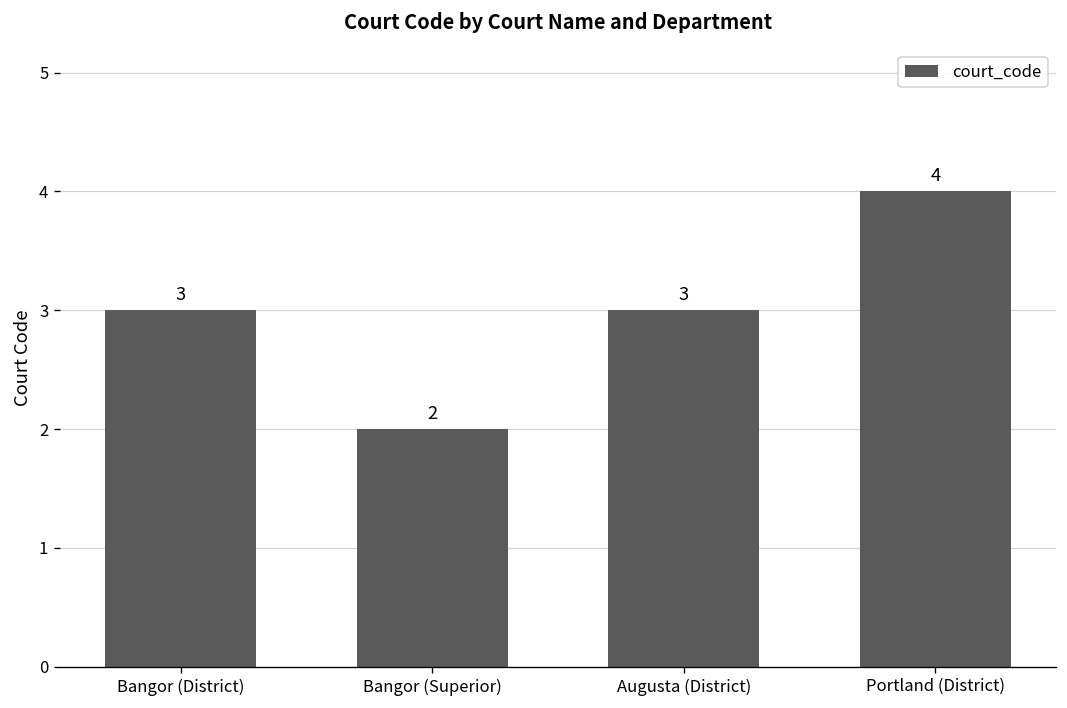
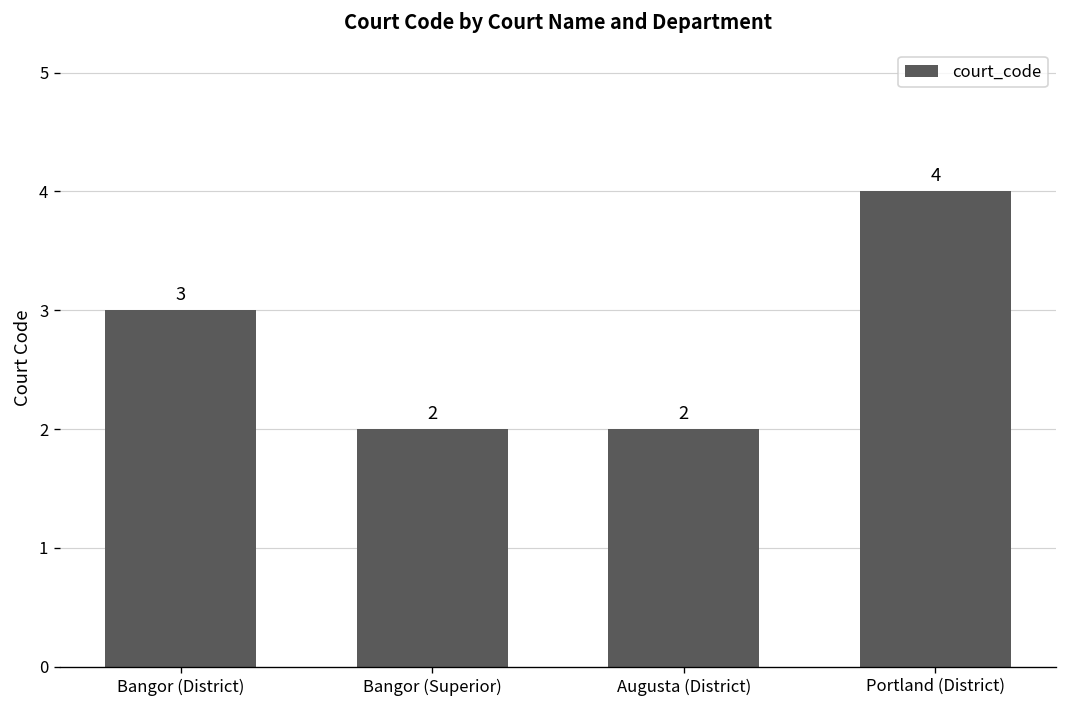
  {
    "Bangor (District)": 3,
    "Bangor (Superior)": 2,
-   "Augusta (District)": 3,
+   "Augusta (District)": 2,
    "Portland (District)": 4
  }
